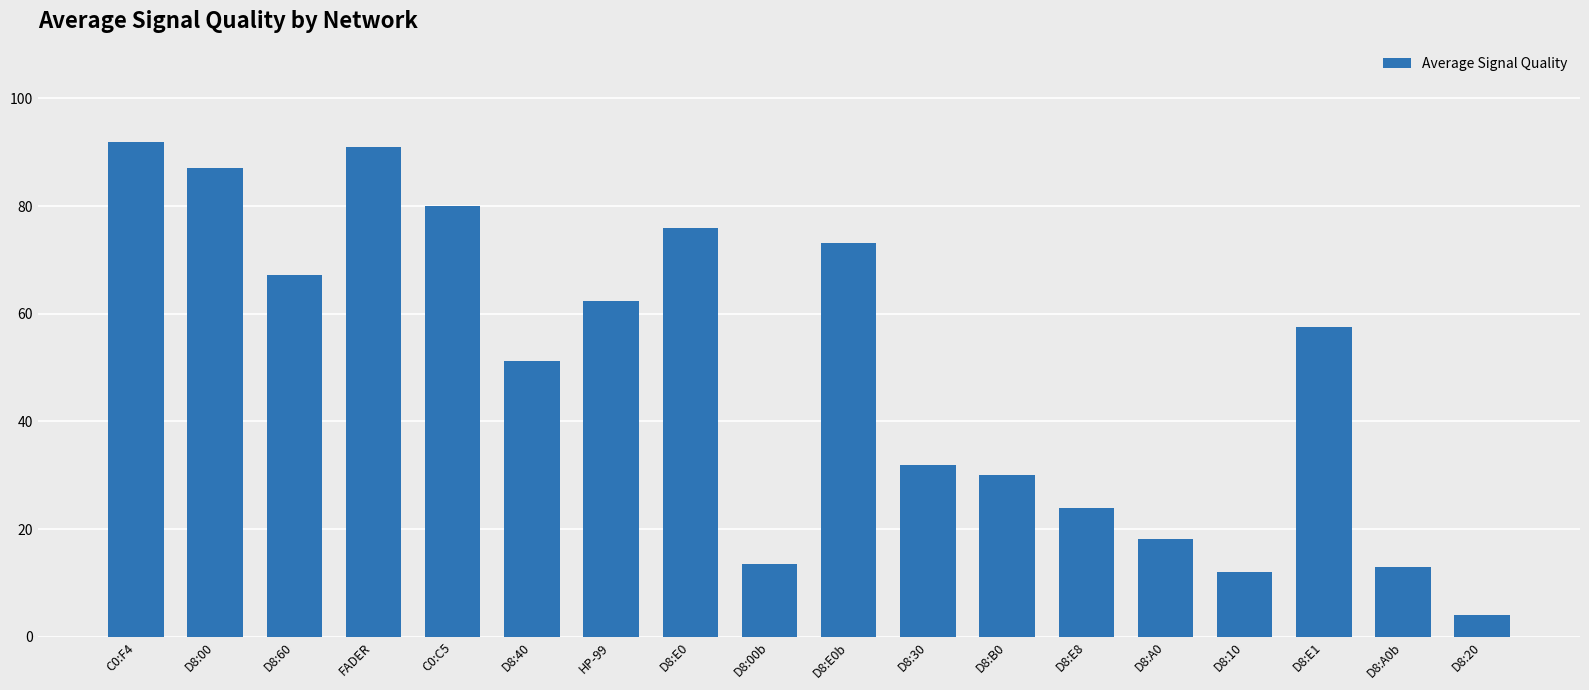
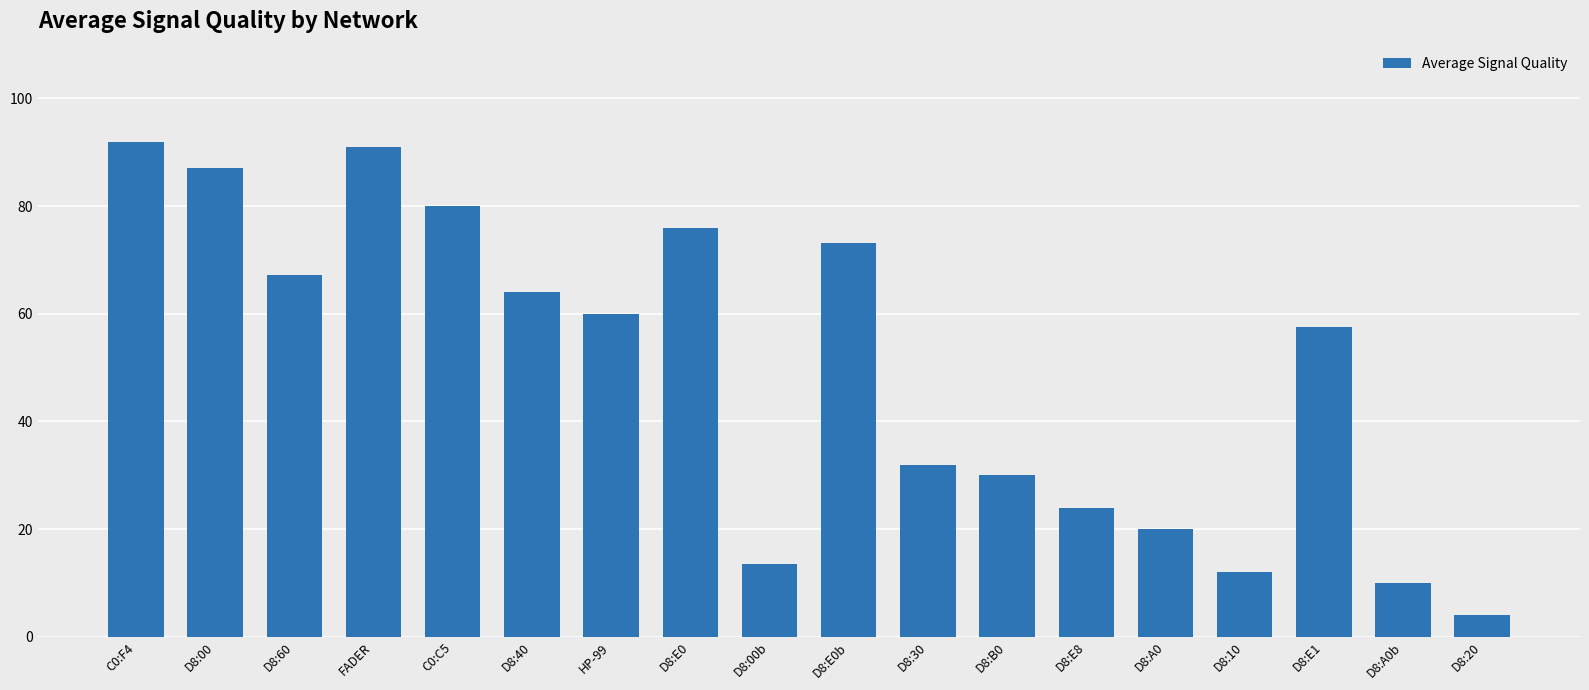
  {
    "C0:F4": 92,
    "D8:00": 87,
    "D8:60": 67,
    "FADER": 91,
    "C0:C5": 80,
-   "D8:40": 51,
-   "HP-99": 62,
+   "D8:40": 64,
+   "HP-99": 60,
    "D8:E0": 76,
    "D8:00b": 14,
    "D8:E0b": 73,
    "D8:30": 32,
    "D8:B0": 30,
    "D8:E8": 24,
-   "D8:A0": 18,
+   "D8:A0": 20,
    "D8:10": 12,
    "D8:E1": 58,
-   "D8:A0b": 13,
+   "D8:A0b": 10,
    "D8:20": 4
  }
